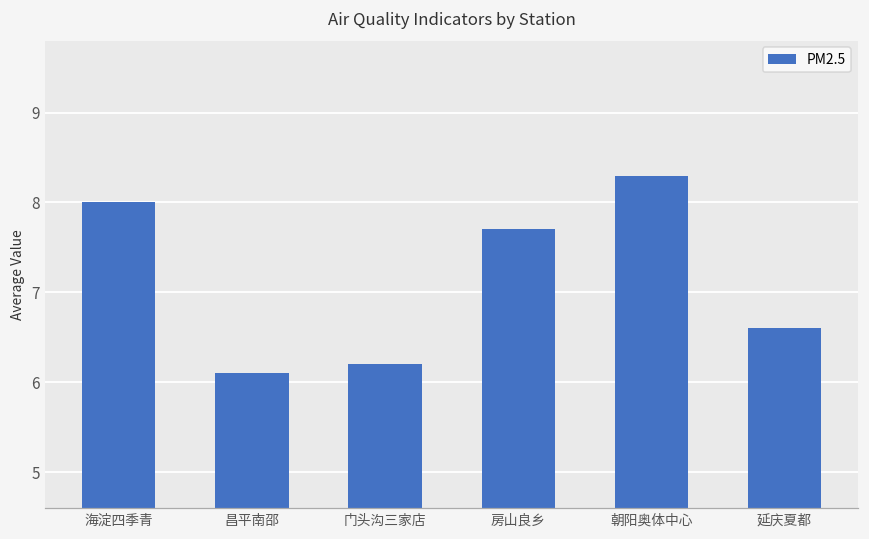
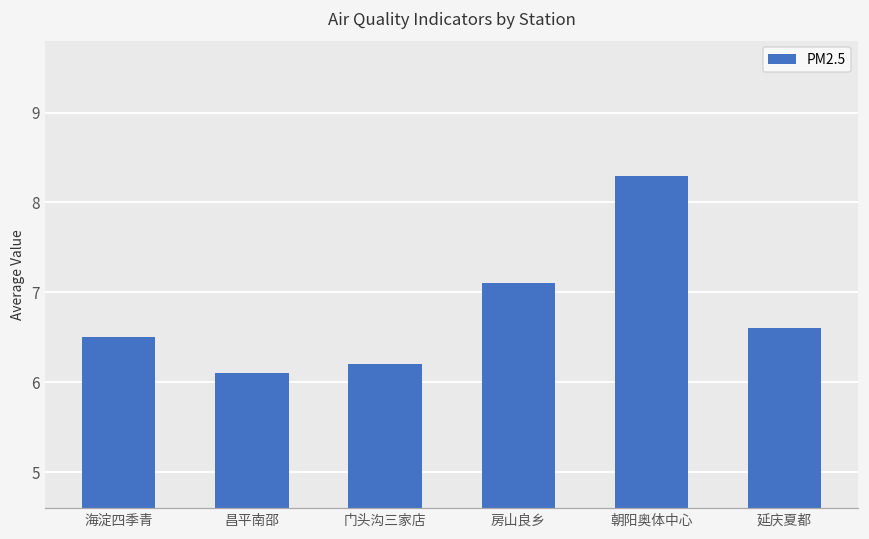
  {
-   "海淀四季青": 8.0,
+   "海淀四季青": 6.5,
    "昌平南邵": 6.1,
    "门头沟三家店": 6.2,
-   "房山良乡": 7.7,
+   "房山良乡": 7.1,
    "朝阳奥体中心": 8.3,
    "延庆夏都": 6.6
  }
